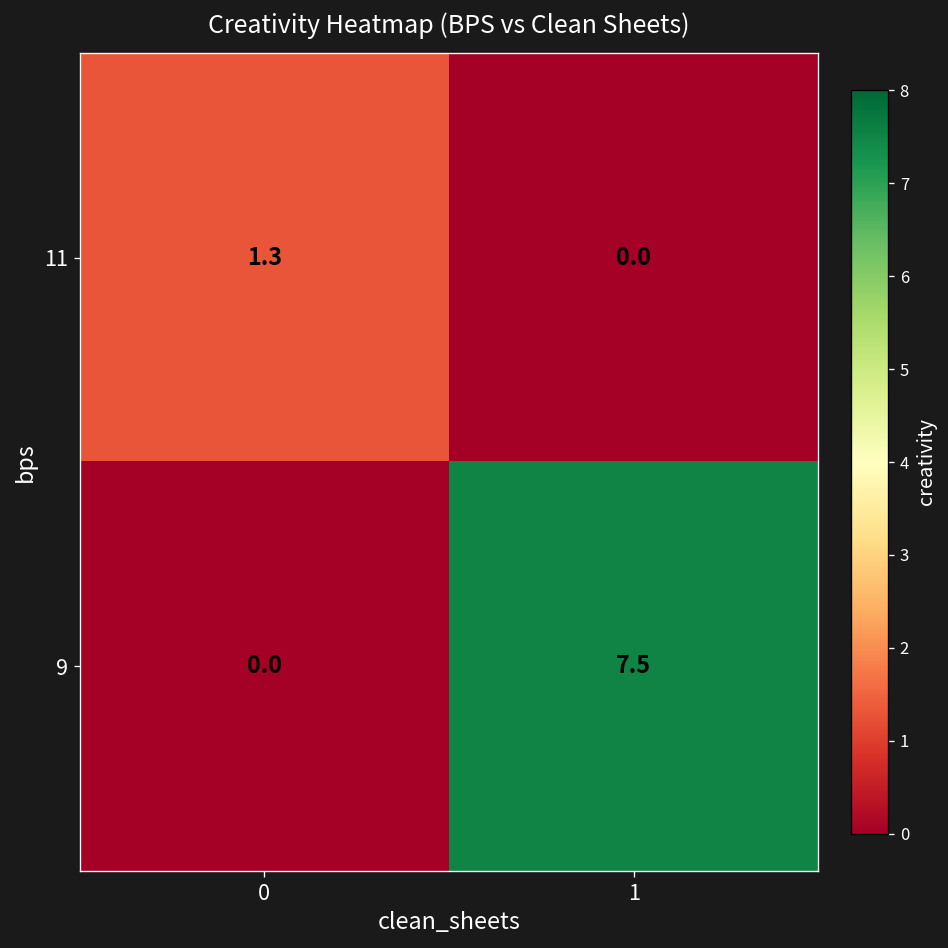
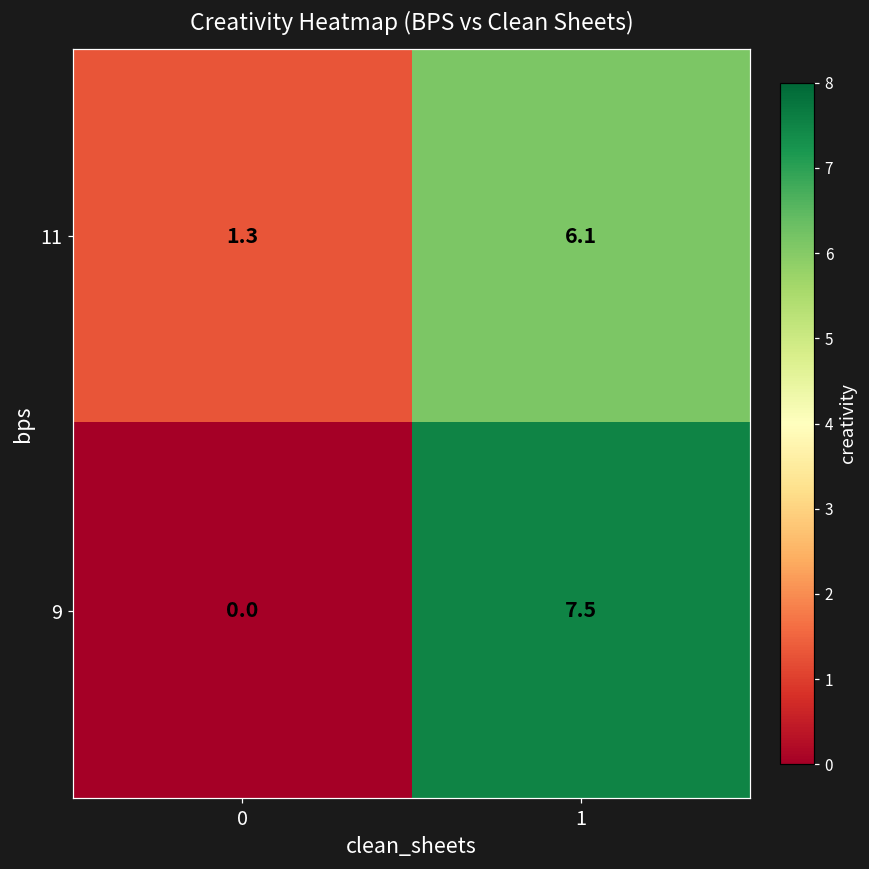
  {
    "11": {
      "0": 1.3,
-     "1": 0.0
+     "1": 6.1
    },
    "9": {
      "0": 0.0,
      "1": 7.5
    }
  }
